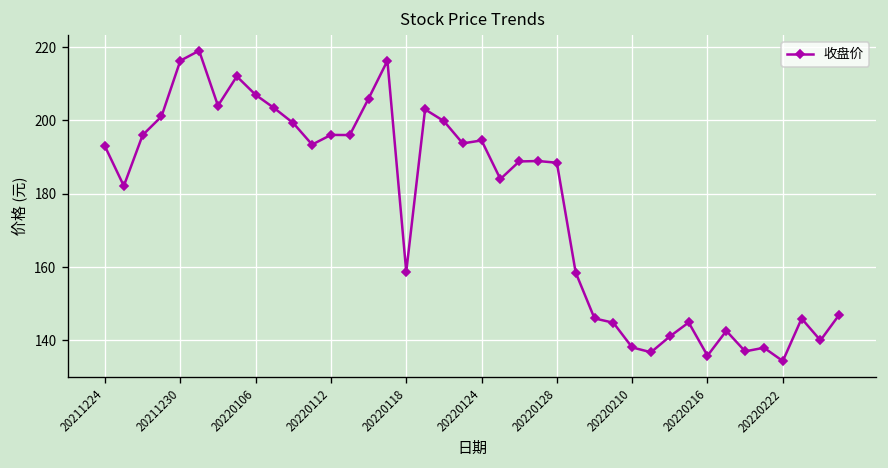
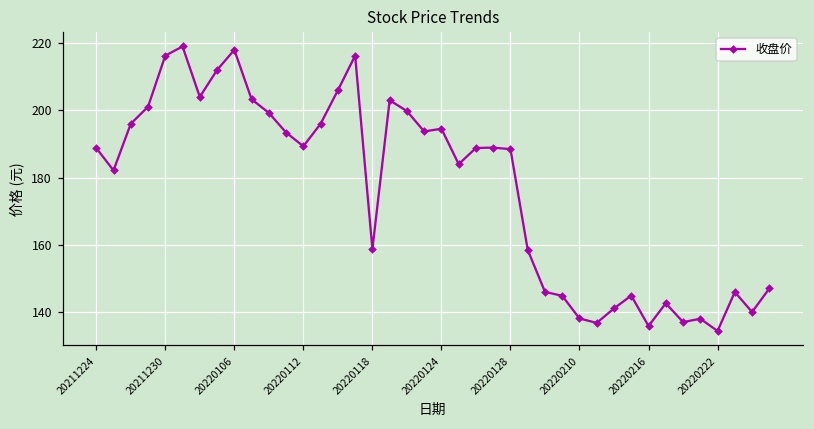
  {
-   "20211224": 193,
+   "20211224": 189,
    "20211230": 216,
-   "20220106": 207,
-   "20220112": 196,
+   "20220106": 218,
+   "20220112": 189,
    "20220118": 159,
    "20220124": 195,
    "20220128": 188,
    "20220210": 138,
    "20220216": 136,
    "20220222": 134
  }
